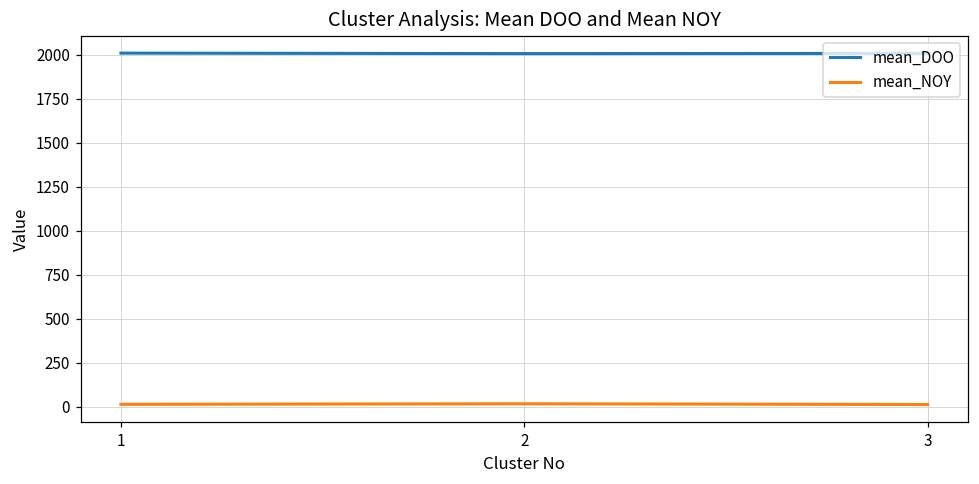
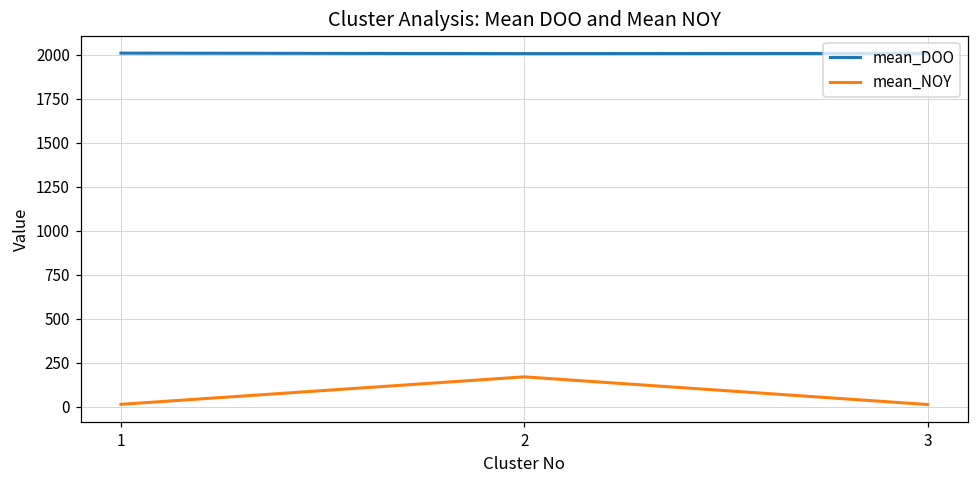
  {
    "mean_DOO": {
      "1": 2010,
      "2": 2010
    },
    "mean_NOY": {
      "1": 10,
-     "2": 20,
+     "2": 170,
      "3": 10
    }
  }
